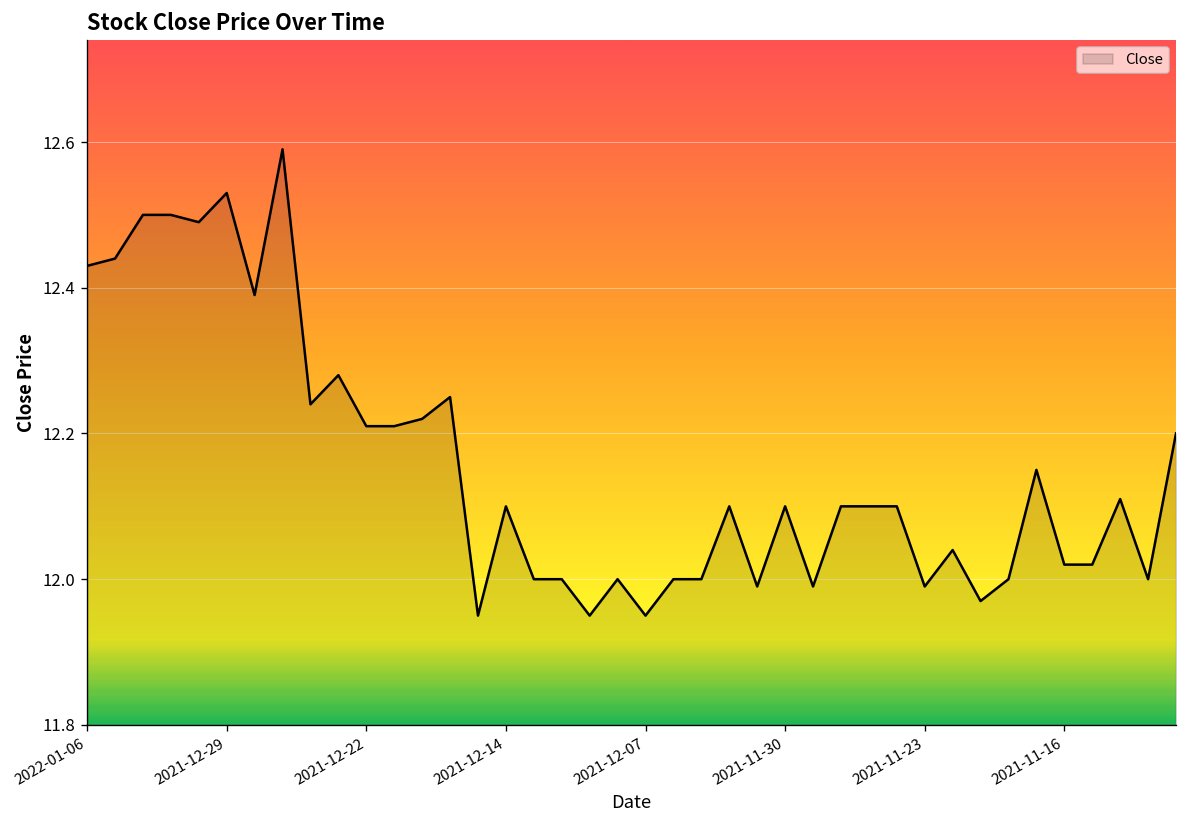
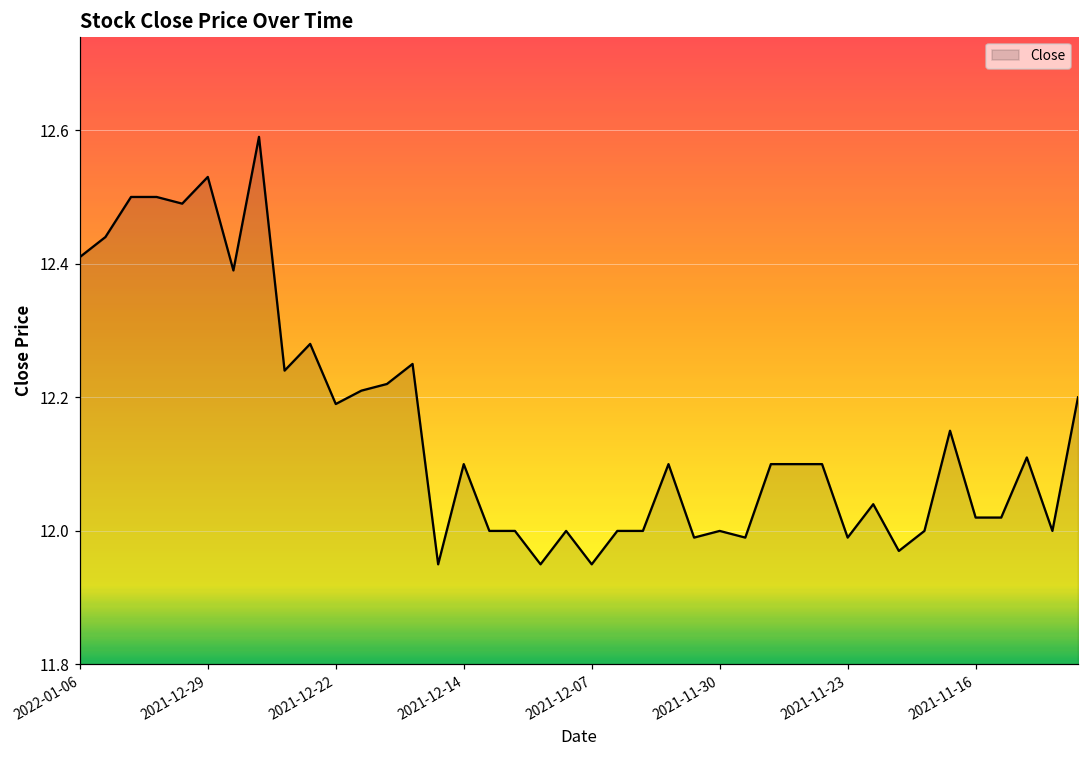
  {
-   "2022-01-06": 12.43,
+   "2022-01-06": 12.41,
    "2021-12-29": 12.53,
-   "2021-12-22": 12.21,
+   "2021-12-22": 12.19,
    "2021-12-14": 12.10,
    "2021-12-07": 11.95,
-   "2021-11-30": 12.1,
+   "2021-11-30": 12.0,
    "2021-11-23": 11.99,
    "2021-11-16": 12.02
  }
